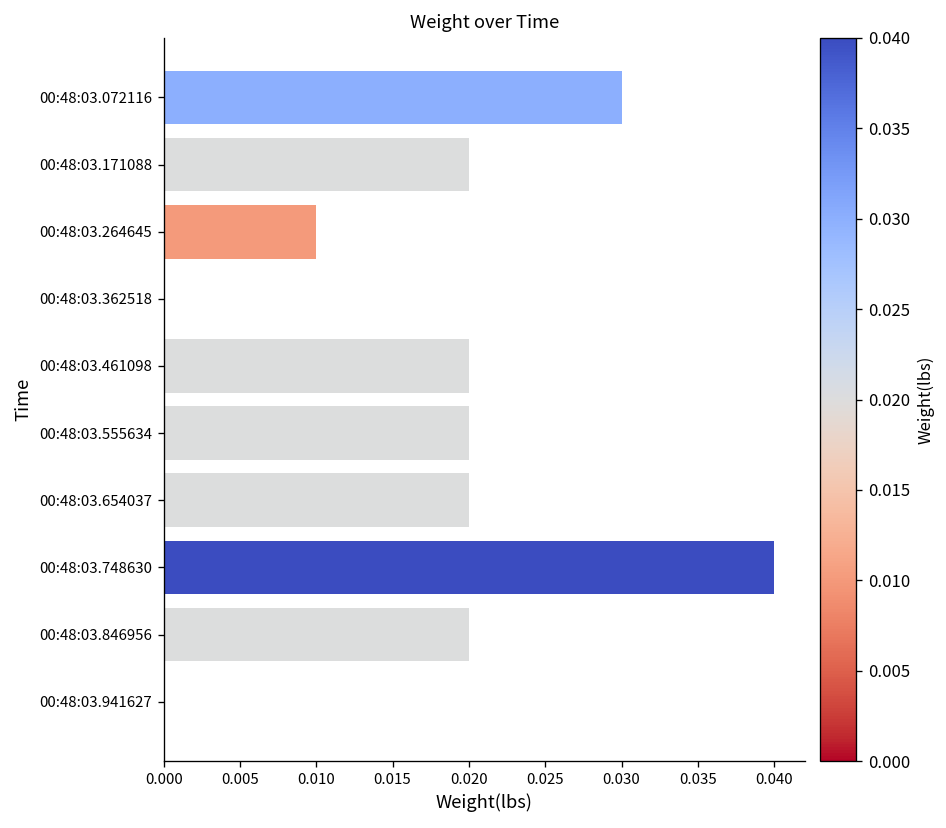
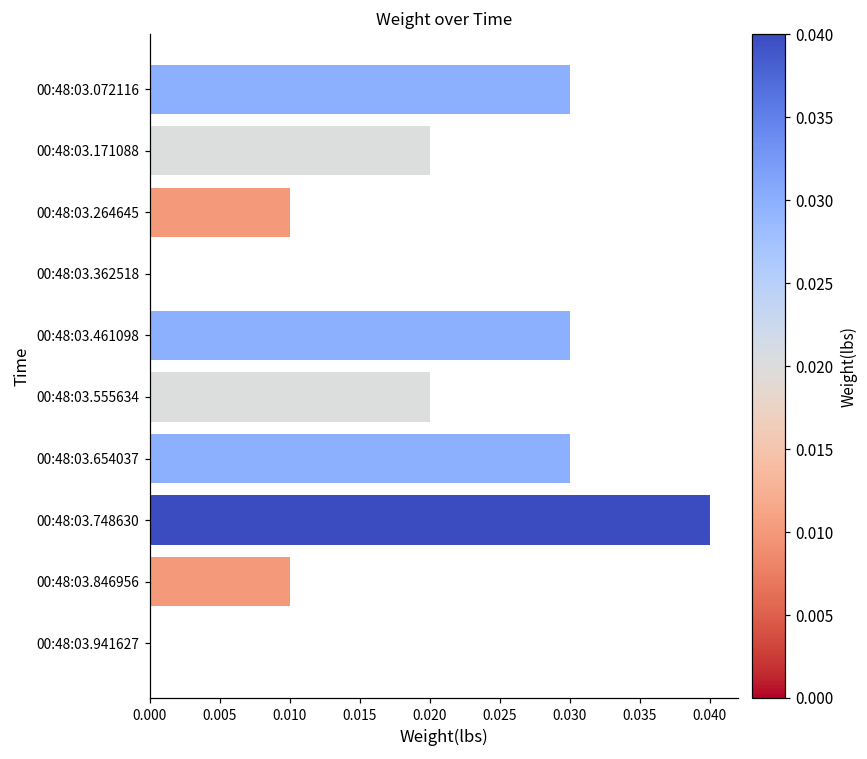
  {
    "00:48:03.072116": 0.03,
    "00:48:03.171088": 0.02,
    "00:48:03.264645": 0.01,
    "00:48:03.362518": 0.00,
-   "00:48:03.461098": 0.02,
+   "00:48:03.461098": 0.03,
    "00:48:03.555634": 0.02,
-   "00:48:03.654037": 0.02,
+   "00:48:03.654037": 0.03,
    "00:48:03.748630": 0.04,
-   "00:48:03.846956": 0.02,
+   "00:48:03.846956": 0.01,
    "00:48:03.941627": 0.00
  }
